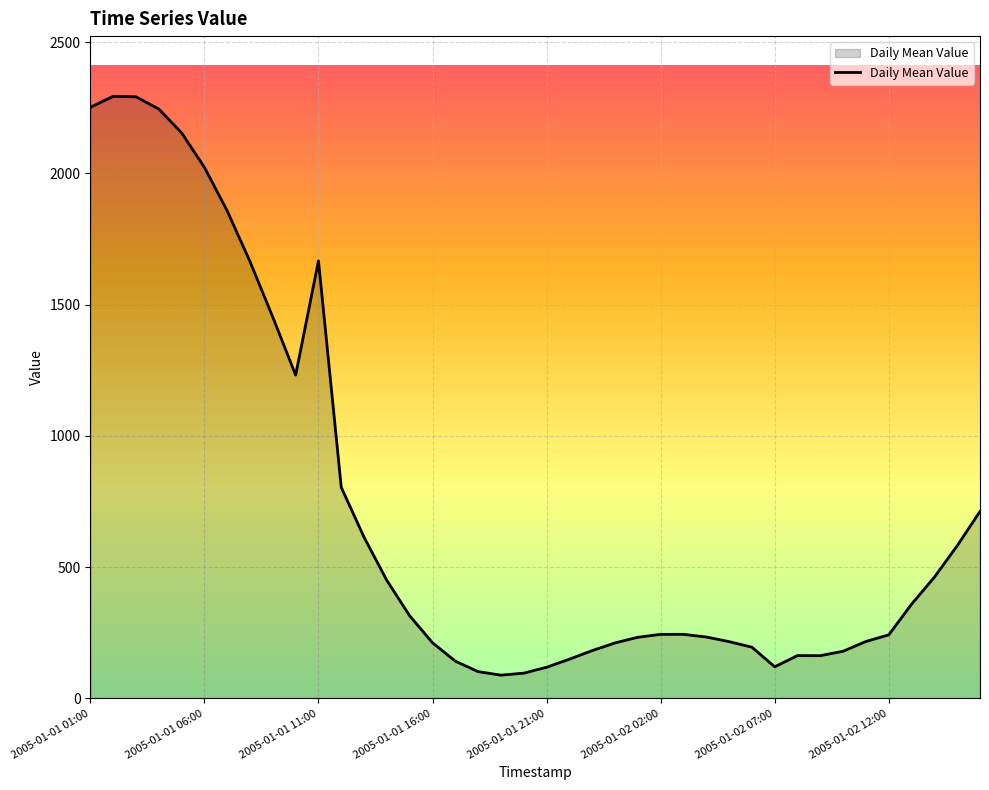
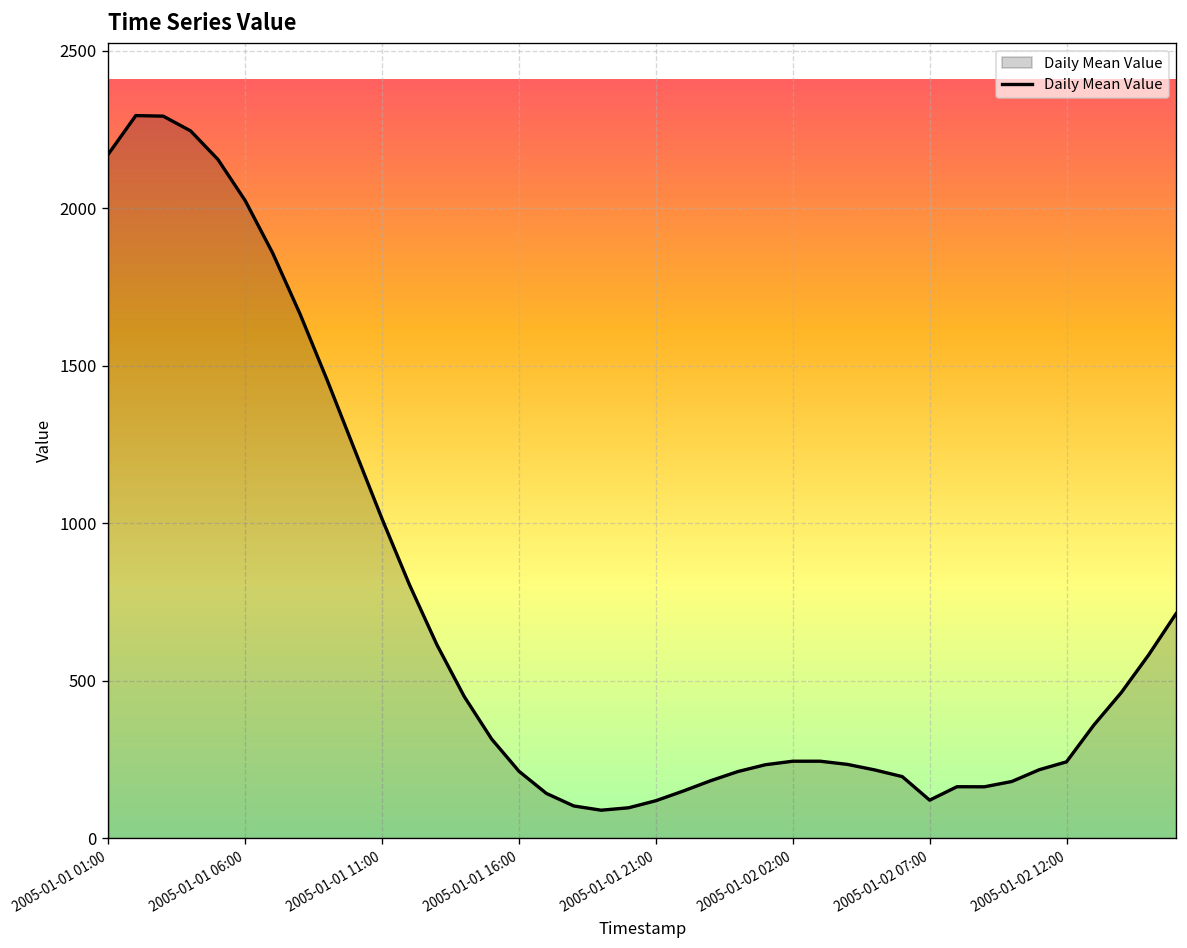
  {
-   "2005-01-01 01:00": 2250,
+   "2005-01-01 01:00": 2170,
    "2005-01-01 06:00": 2020,
-   "2005-01-01 11:00": 1670,
+   "2005-01-01 11:00": 1010,
    "2005-01-01 16:00": 210,
    "2005-01-01 21:00": 120,
    "2005-01-02 02:00": 240,
    "2005-01-02 07:00": 120,
    "2005-01-02 12:00": 240
  }
